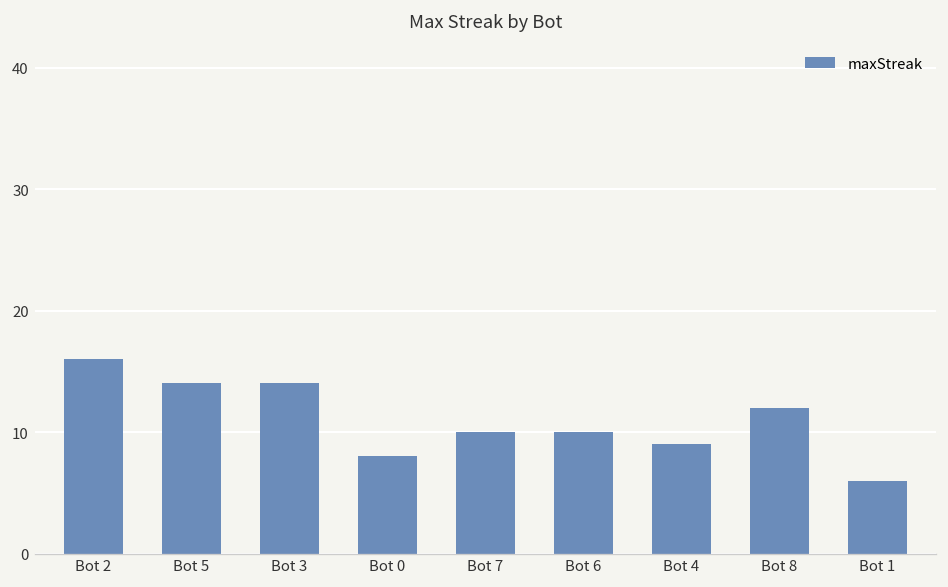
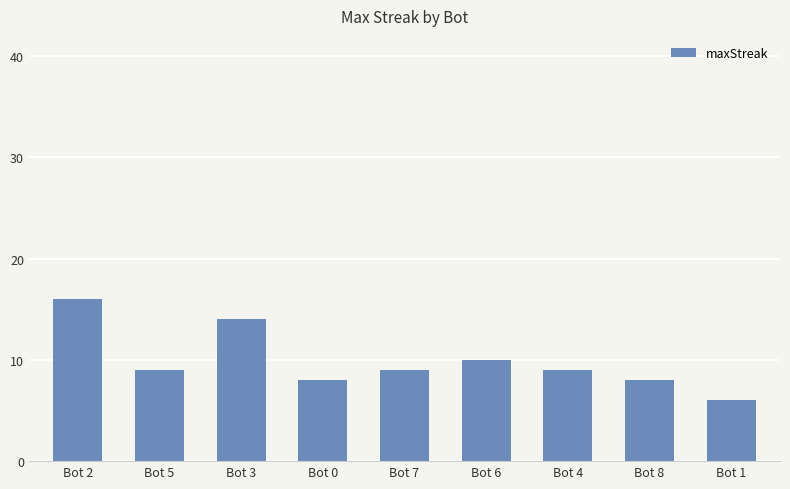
  {
    "Bot 2": 16,
-   "Bot 5": 14,
+   "Bot 5": 9,
    "Bot 3": 14,
    "Bot 0": 8,
-   "Bot 7": 10,
+   "Bot 7": 9,
    "Bot 6": 10,
    "Bot 4": 9,
-   "Bot 8": 12,
+   "Bot 8": 8,
    "Bot 1": 6
  }
